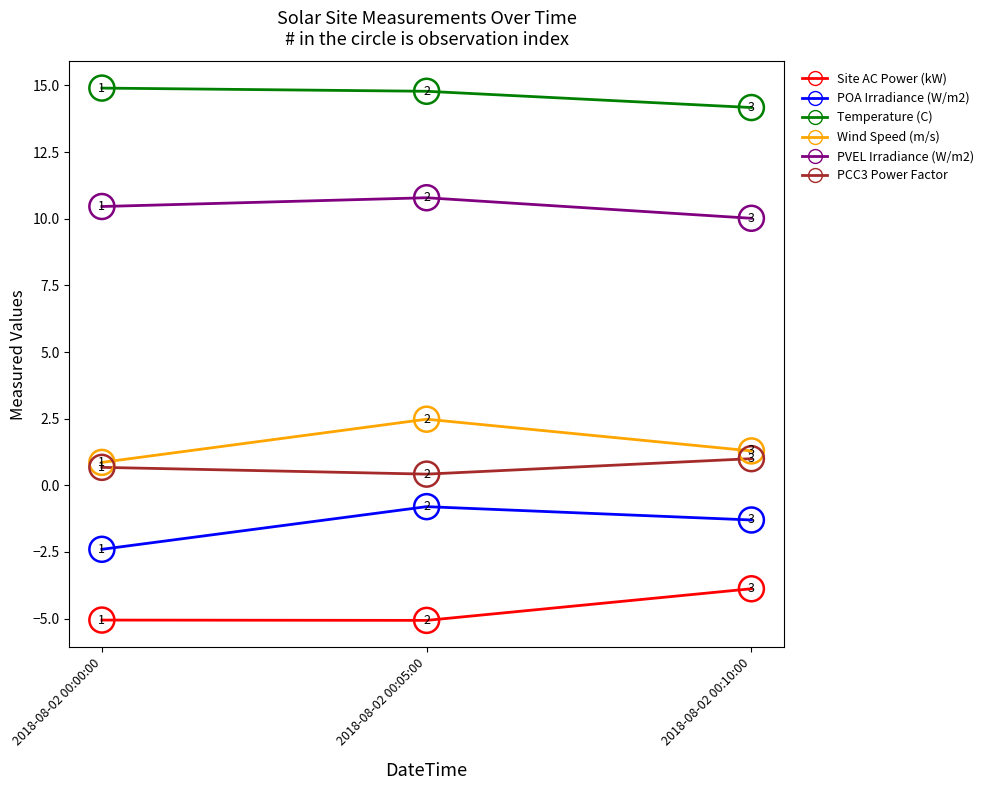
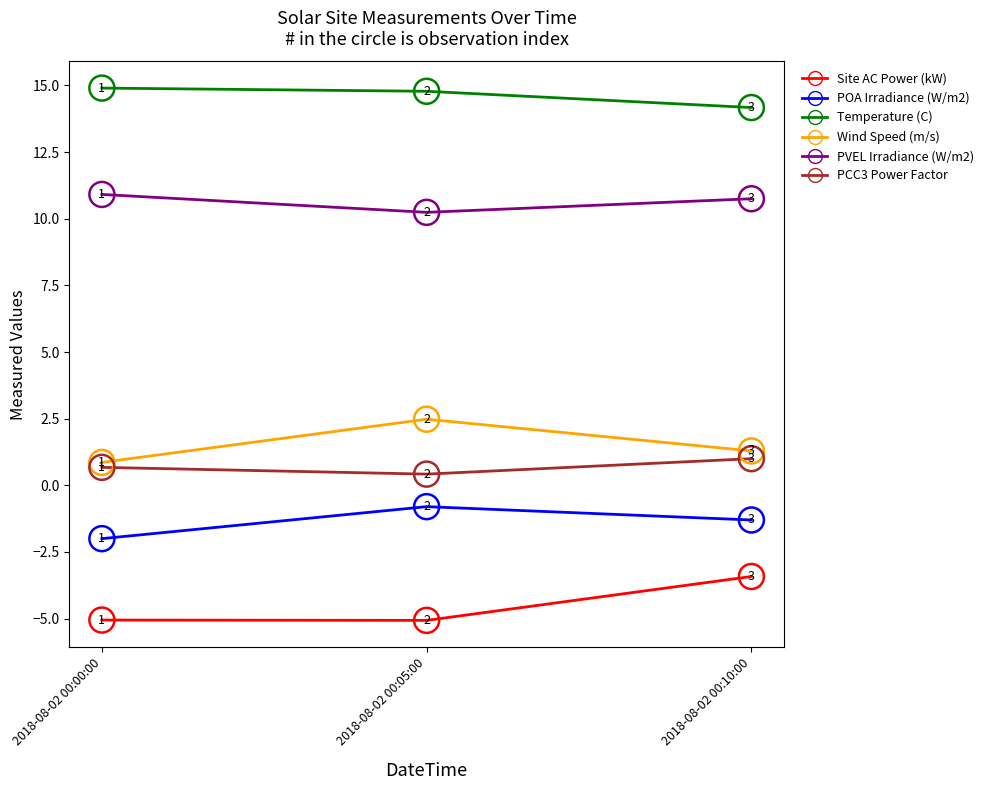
  {
    "Site AC Power (kW)": {
-     "2018-08-02 00:10:00": -3.9
+     "2018-08-02 00:10:00": -3.4
    },
    "POA Irradiance (W/m2)": {
-     "2018-08-02 00:00:00": -2.4
+     "2018-08-02 00:00:00": -2.0
    },
    "PVEL Irradiance (W/m2)": {
-     "2018-08-02 00:00:00": 10.5,
-     "2018-08-02 00:05:00": 10.8,
-     "2018-08-02 00:10:00": 10.0
+     "2018-08-02 00:00:00": 10.9,
+     "2018-08-02 00:05:00": 10.2,
+     "2018-08-02 00:10:00": 10.7
    }
  }
